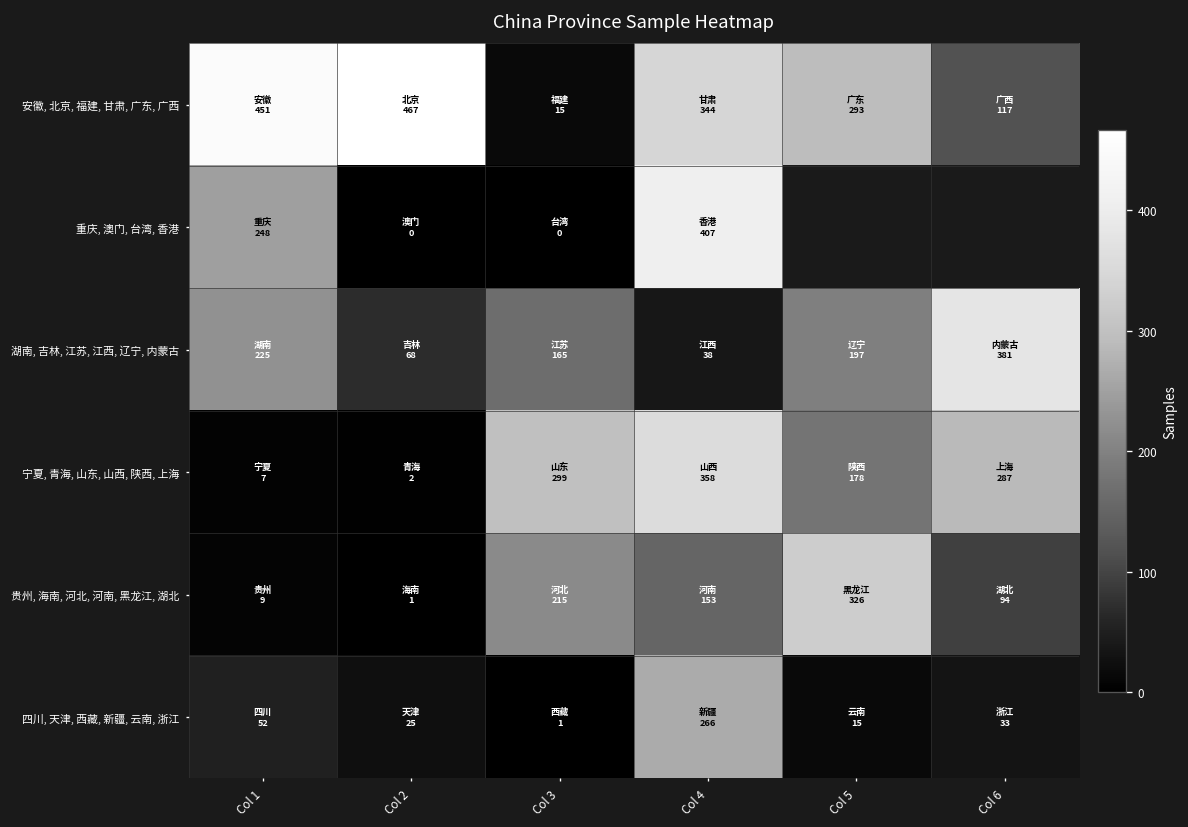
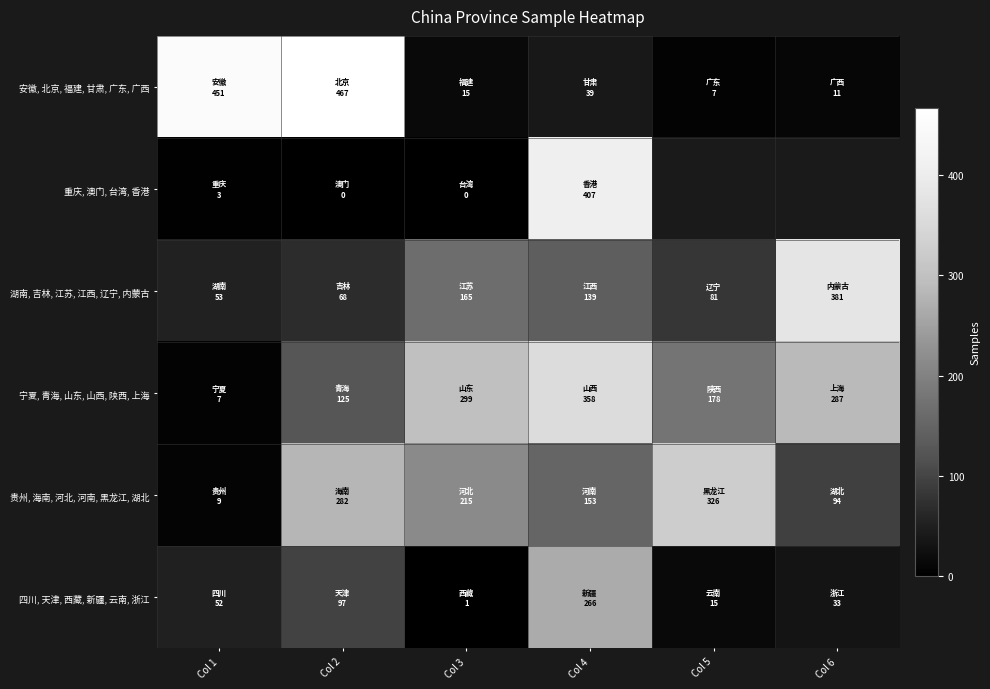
  {
    "安徽, 北京, 福建, 甘肃, 广东, 广西": {
      "Col 1": 451,
      "Col 2": 467,
      "Col 3": 15,
-     "Col 4": 344,
-     "Col 5": 293,
-     "Col 6": 117
+     "Col 4": 39,
+     "Col 5": 7,
+     "Col 6": 11
    },
    "重庆, 澳门, 台湾, 香港": {
-     "Col 1": 248,
+     "Col 1": 3,
      "Col 2": 0,
      "Col 3": 0,
      "Col 4": 407
    },
    "湖南, 吉林, 江苏, 江西, 辽宁, 内蒙古": {
-     "Col 1": 225,
+     "Col 1": 53,
      "Col 2": 68,
      "Col 3": 165,
-     "Col 4": 38,
-     "Col 5": 197,
+     "Col 4": 139,
+     "Col 5": 81,
      "Col 6": 381
    },
    "宁夏, 青海, 山东, 山西, 陕西, 上海": {
      "Col 1": 7,
-     "Col 2": 2,
+     "Col 2": 125,
      "Col 3": 299,
      "Col 4": 358,
      "Col 5": 178,
      "Col 6": 287
    },
    "贵州, 海南, 河北, 河南, 黑龙江, 湖北": {
      "Col 1": 9,
-     "Col 2": 1,
+     "Col 2": 282,
      "Col 3": 215,
      "Col 4": 153,
      "Col 5": 326,
      "Col 6": 94
    },
    "四川, 天津, 西藏, 新疆, 云南, 浙江": {
      "Col 1": 52,
-     "Col 2": 25,
+     "Col 2": 97,
      "Col 3": 1,
      "Col 4": 266,
      "Col 5": 15,
      "Col 6": 33
    }
  }
